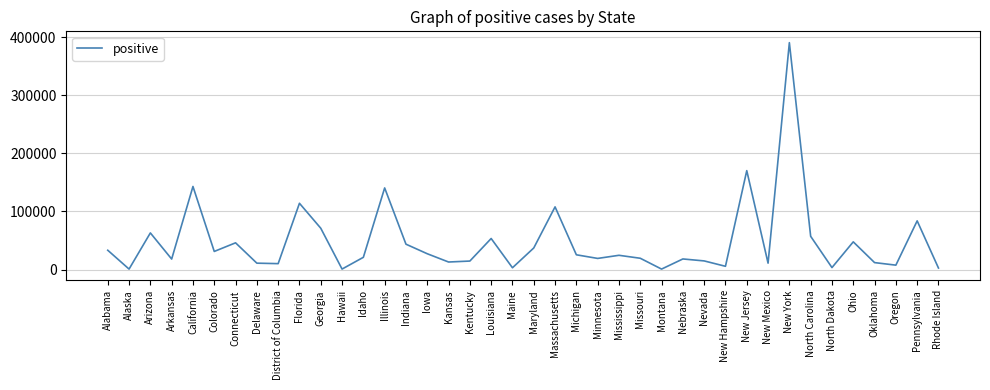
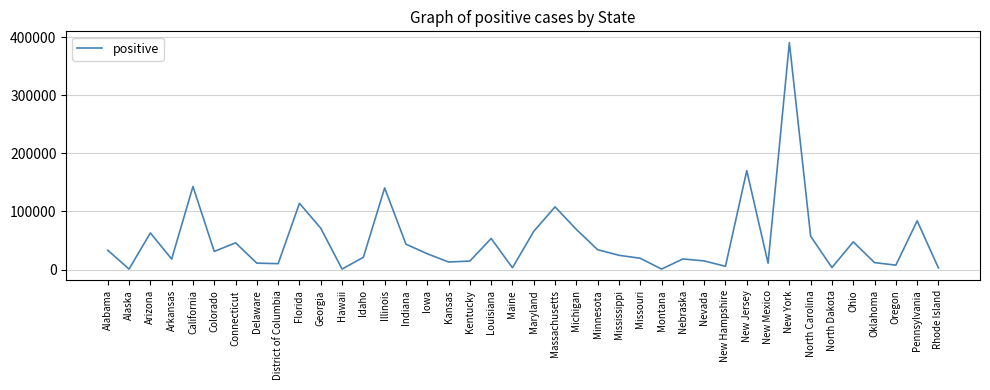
  {
    "Alabama": 30000,
    "Alaska": 0,
    "Arizona": 60000,
    "Arkansas": 20000,
    "California": 140000,
    "Colorado": 30000,
    "Connecticut": 50000,
    "Delaware": 10000,
    "District of Columbia": 10000,
    "Florida": 110000,
    "Georgia": 70000,
    "Hawaii": 0,
    "Idaho": 20000,
    "Illinois": 140000,
    "Indiana": 40000,
    "Iowa": 30000,
    "Kansas": 10000,
    "Kentucky": 10000,
    "Louisiana": 50000,
    "Maine": 0,
-   "Maryland": 40000,
+   "Maryland": 70000,
    "Massachusetts": 110000,
-   "Michigan": 30000,
-   "Minnesota": 20000,
+   "Michigan": 70000,
+   "Minnesota": 30000,
    "Mississippi": 20000,
    "Missouri": 20000,
    "Montana": 0,
    "Nebraska": 20000,
    "Nevada": 10000,
    "New Hampshire": 10000,
    "New Jersey": 170000,
    "New Mexico": 10000,
    "New York": 390000,
    "North Carolina": 60000,
    "North Dakota": 0,
    "Ohio": 50000,
    "Oklahoma": 10000,
    "Oregon": 10000,
    "Pennsylvania": 80000,
    "Rhode Island": 0
  }
